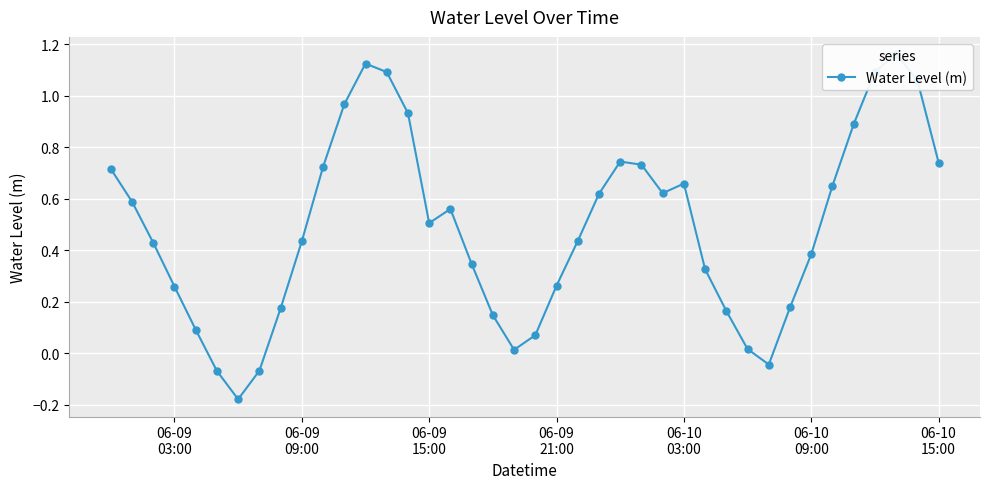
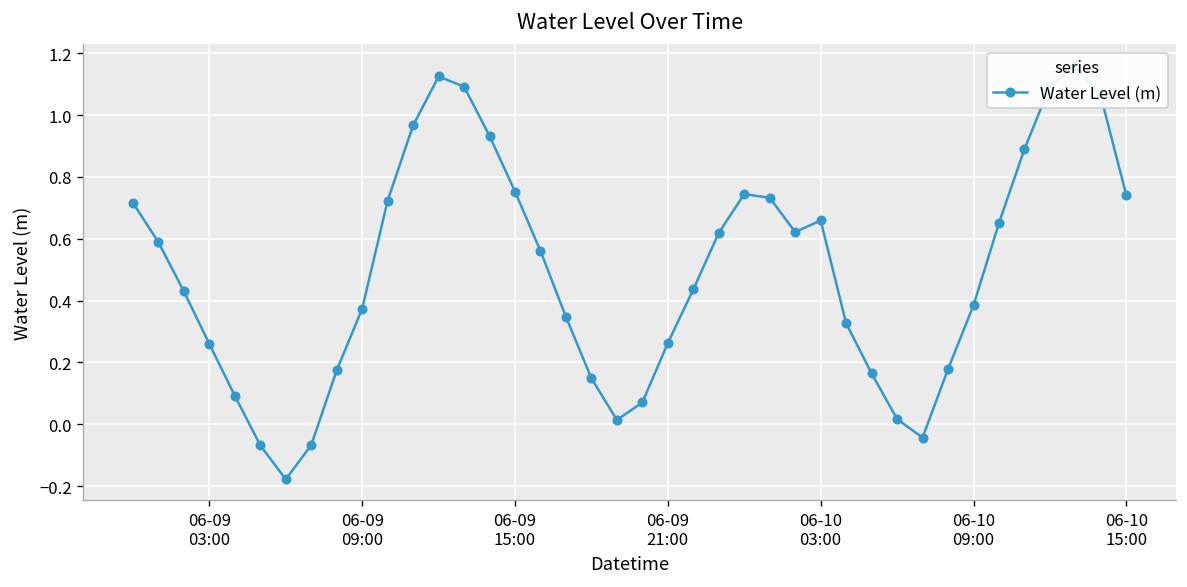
  {
    "06-09 03:00": 0.26,
-   "06-09 09:00": 0.44,
-   "06-09 15:00": 0.51,
+   "06-09 09:00": 0.37,
+   "06-09 15:00": 0.75,
    "06-09 21:00": 0.26,
    "06-10 03:00": 0.66,
    "06-10 09:00": 0.38,
    "06-10 15:00": 0.74
  }
